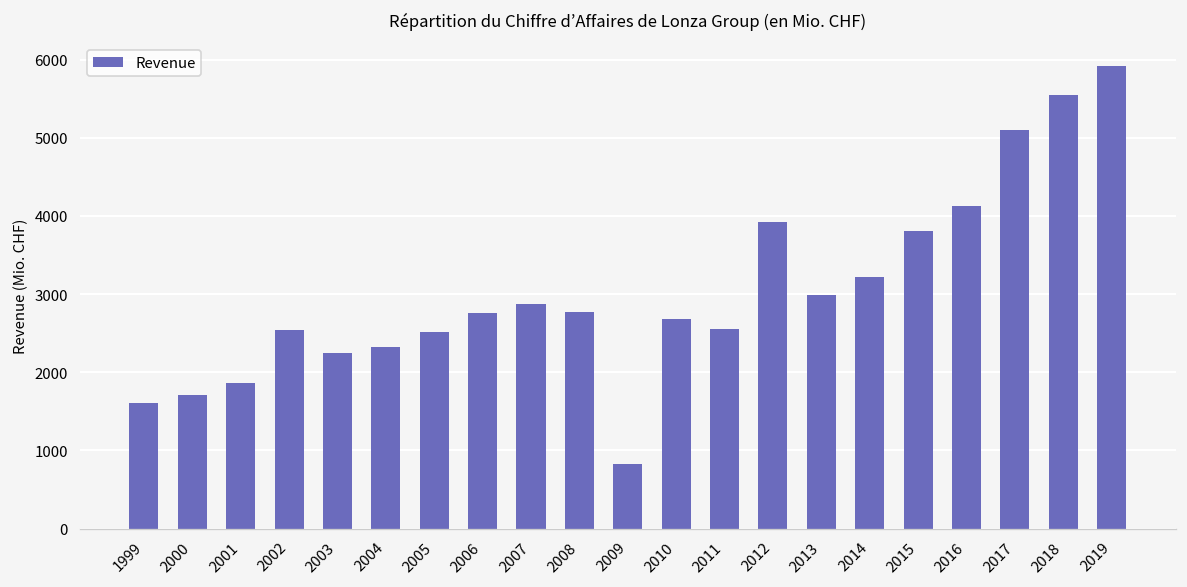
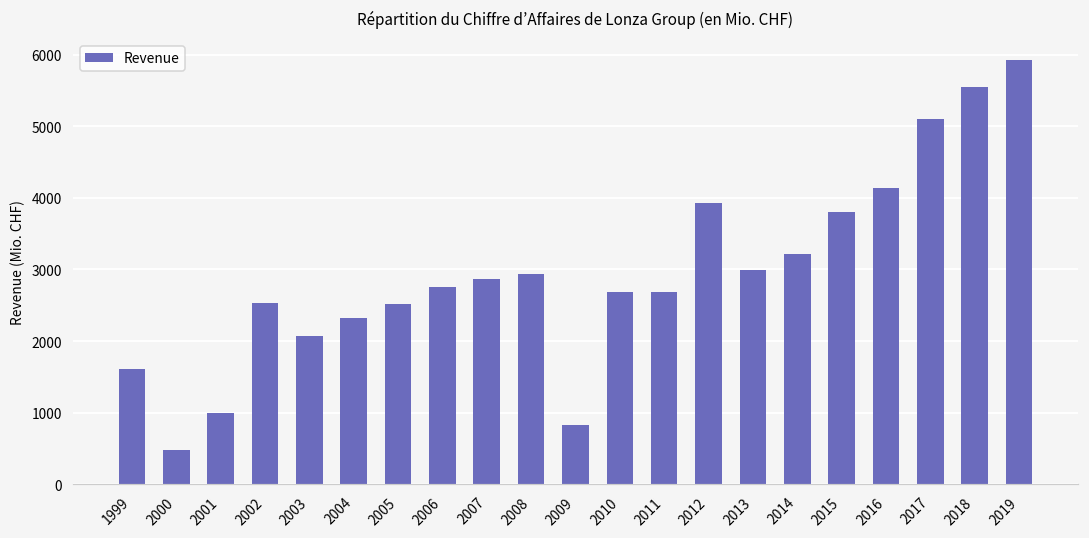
  {
    "1999": 1600,
-   "2000": 1700,
-   "2001": 1900,
+   "2000": 500,
+   "2001": 1000,
    "2002": 2500,
-   "2003": 2200,
+   "2003": 2100,
    "2004": 2300,
    "2005": 2500,
    "2006": 2800,
    "2007": 2900,
-   "2008": 2800,
+   "2008": 2900,
    "2009": 800,
    "2010": 2700,
-   "2011": 2600,
+   "2011": 2700,
    "2012": 3900,
    "2013": 3000,
    "2014": 3200,
    "2015": 3800,
    "2016": 4100,
    "2017": 5100,
    "2018": 5500,
    "2019": 5900
  }
